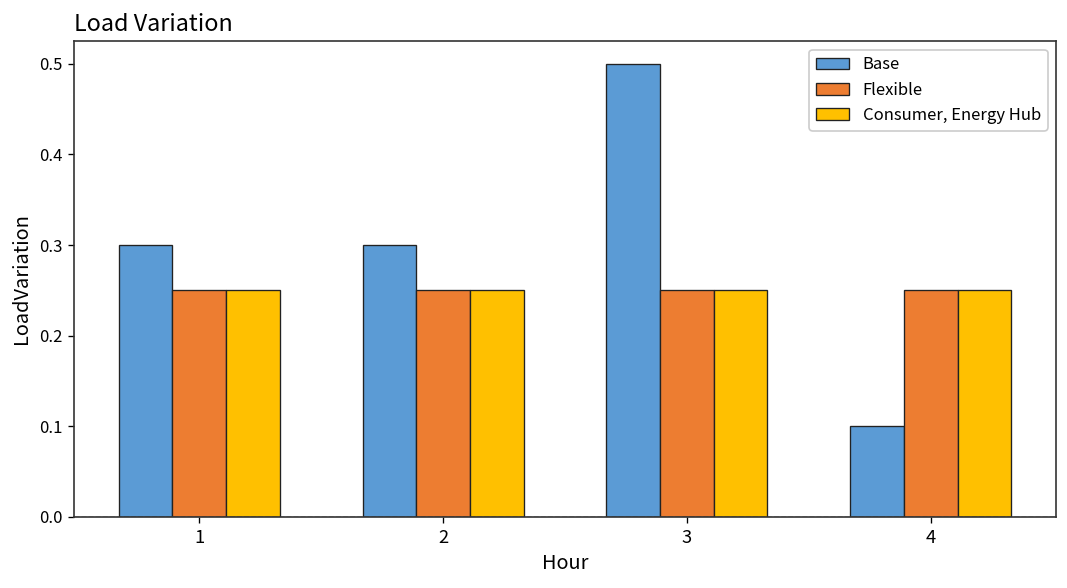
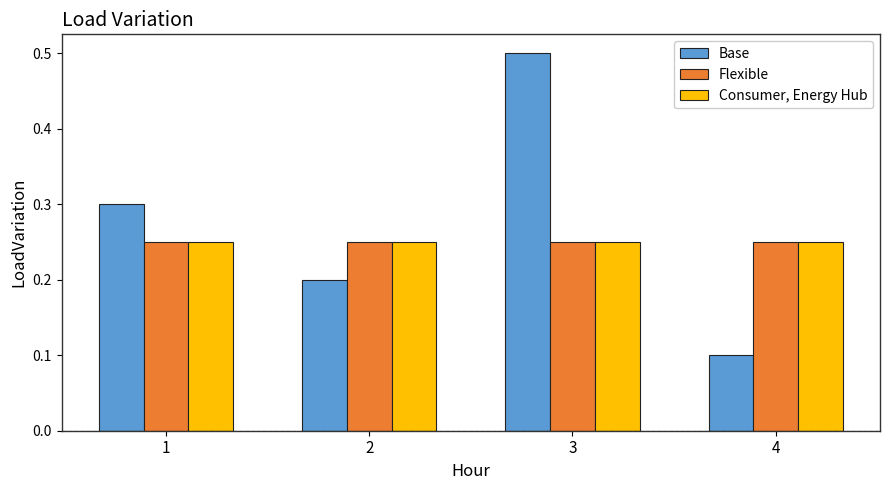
  {
    "Base": {
      "1": 0.3,
-     "2": 0.3,
+     "2": 0.2,
      "3": 0.5,
      "4": 0.1
    },
    "Flexible": {
      "1": 0.25,
      "2": 0.25,
      "3": 0.25,
      "4": 0.25
    },
    "Consumer, Energy Hub": {
      "1": 0.25,
      "2": 0.25,
      "3": 0.25,
      "4": 0.25
    }
  }
